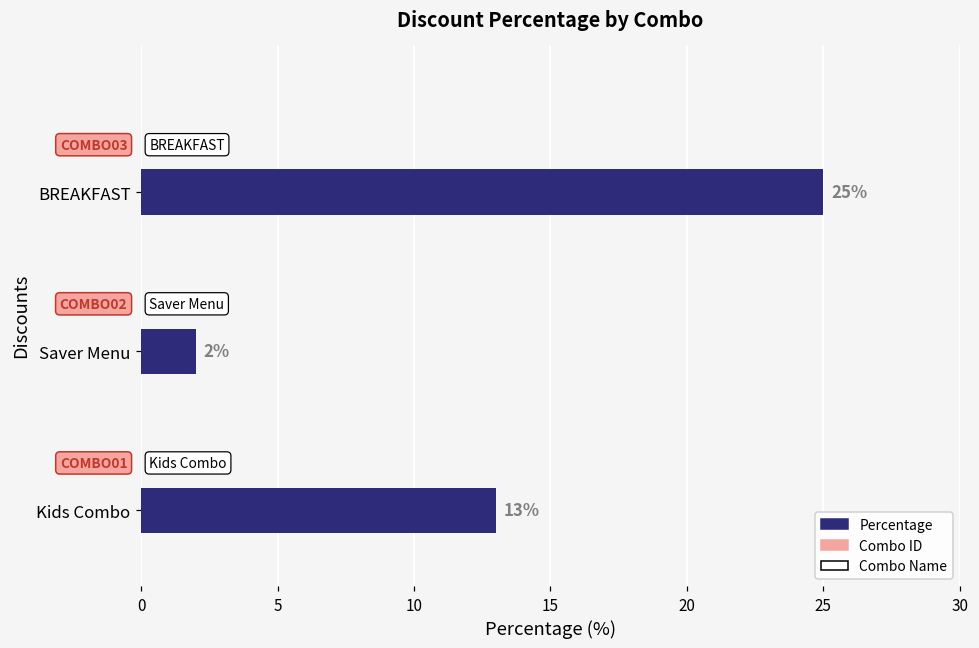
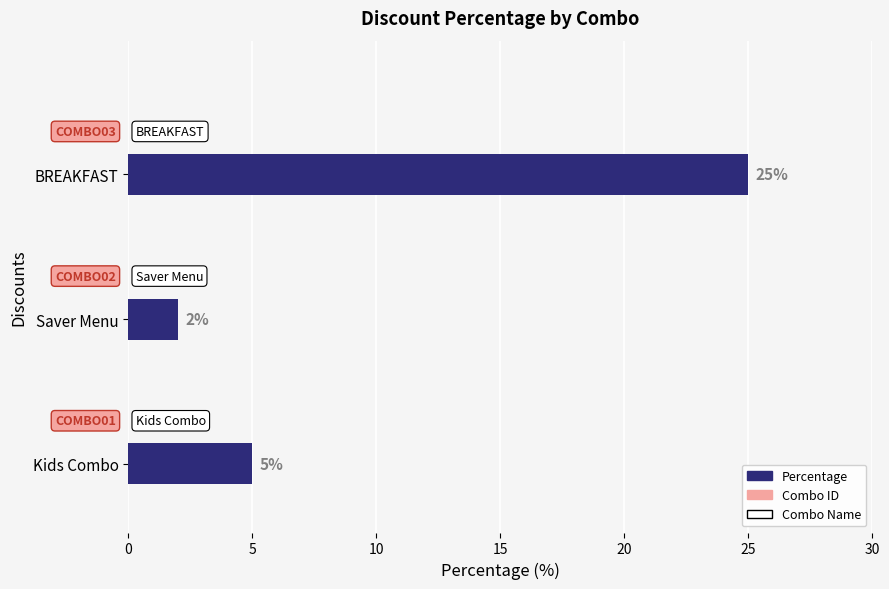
  {
    "BREAKFAST": "25%",
    "Saver Menu": "2%",
-   "Kids Combo": "13%"
+   "Kids Combo": "5%"
  }
